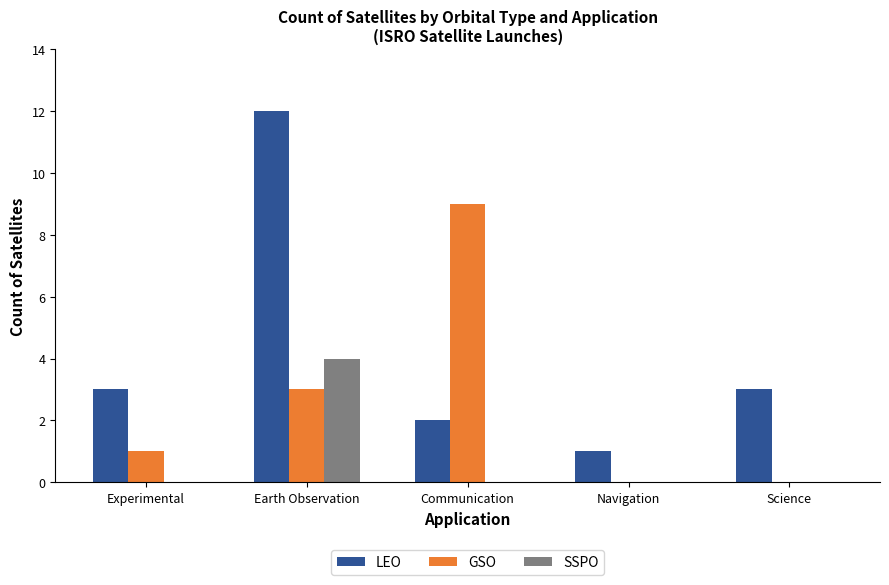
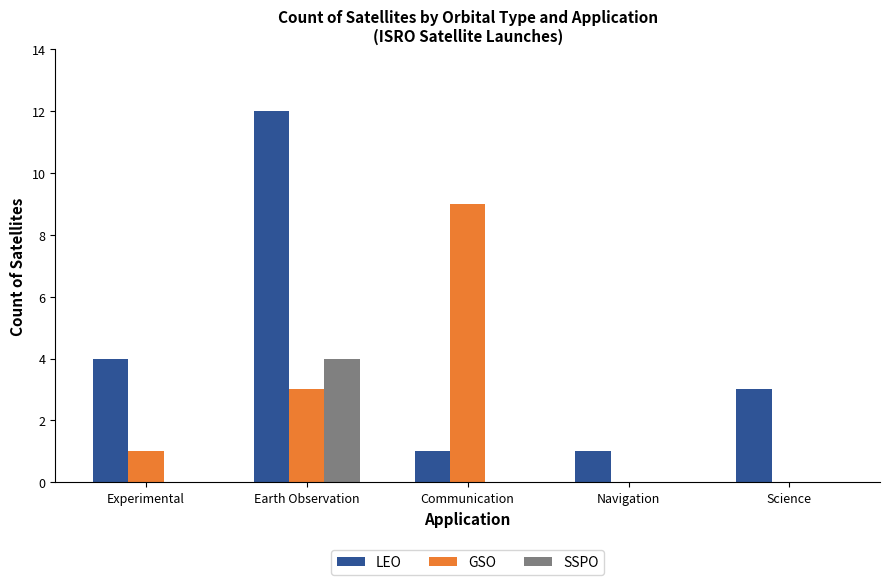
  {
    "LEO": {
-     "Experimental": 3,
+     "Experimental": 4,
      "Earth Observation": 12,
-     "Communication": 2,
+     "Communication": 1,
      "Navigation": 1,
      "Science": 3
    },
    "GSO": {
      "Experimental": 1,
      "Earth Observation": 3,
      "Communication": 9,
      "Navigation": 0,
      "Science": 0
    },
    "SSPO": {
      "Experimental": 0,
      "Earth Observation": 4,
      "Communication": 0,
      "Navigation": 0,
      "Science": 0
    }
  }
